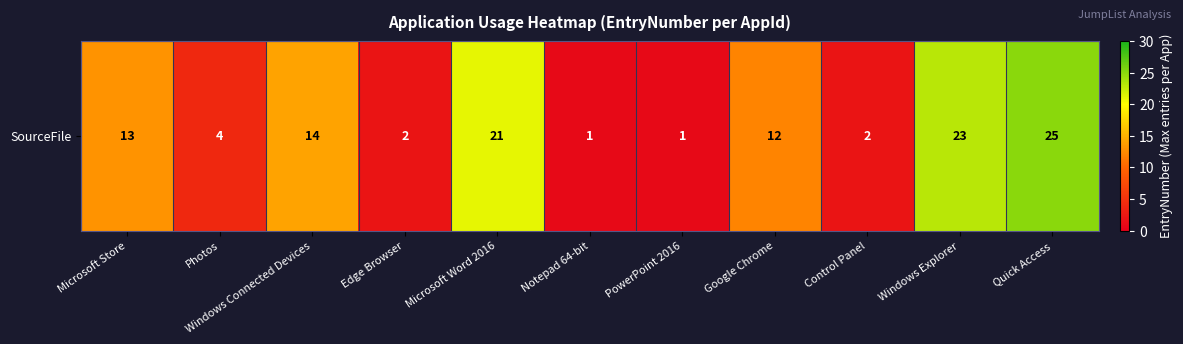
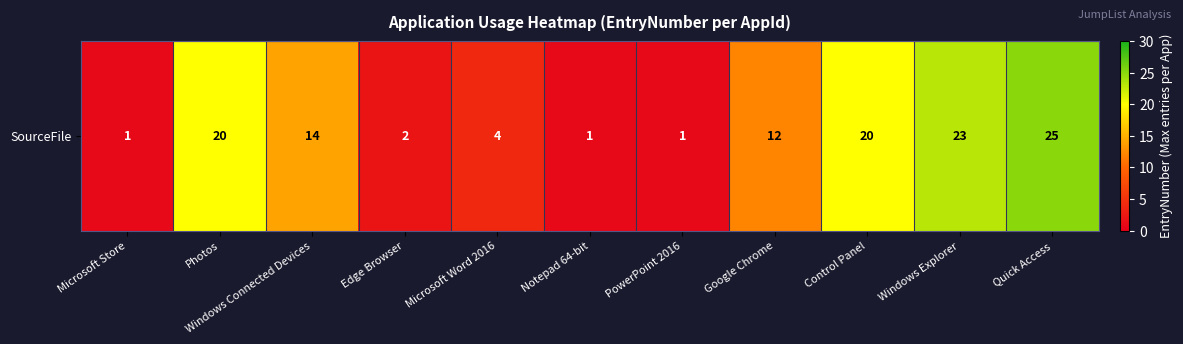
  {
    "SourceFile": {
-     "Microsoft Store": 13,
-     "Photos": 4,
+     "Microsoft Store": 1,
+     "Photos": 20,
      "Windows Connected Devices": 14,
      "Edge Browser": 2,
-     "Microsoft Word 2016": 21,
+     "Microsoft Word 2016": 4,
      "Notepad 64-bit": 1,
      "PowerPoint 2016": 1,
      "Google Chrome": 12,
-     "Control Panel": 2,
+     "Control Panel": 20,
      "Windows Explorer": 23,
      "Quick Access": 25
    }
  }
